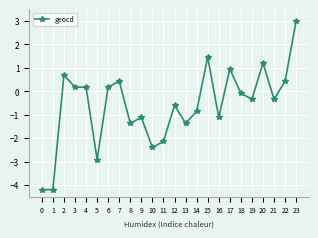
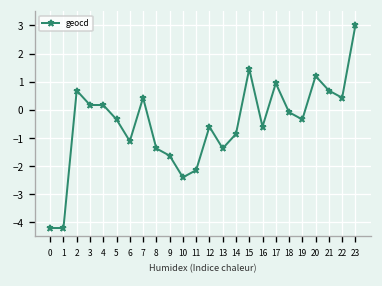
  {
    "0": -4.2,
    "1": -4.2,
    "2": 0.7,
    "3": 0.2,
    "4": 0.2,
-   "5": -2.9,
-   "6": 0.2,
+   "5": -0.3,
+   "6": -1.1,
    "7": 0.4,
    "8": -1.4,
-   "9": -1.1,
+   "9": -1.6,
    "10": -2.4,
    "11": -2.1,
    "12": -0.6,
    "13": -1.4,
    "14": -0.9,
    "15": 1.5,
-   "16": -1.1,
+   "16": -0.6,
    "17": 0.9,
    "18": -0.1,
    "19": -0.3,
    "20": 1.2,
-   "21": -0.3,
+   "21": 0.7,
    "22": 0.4,
    "23": 3.0
  }
